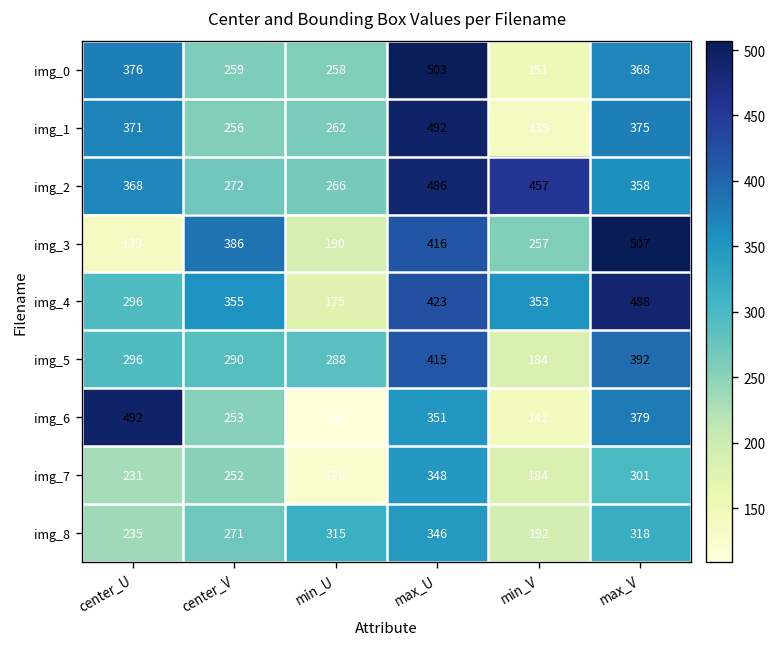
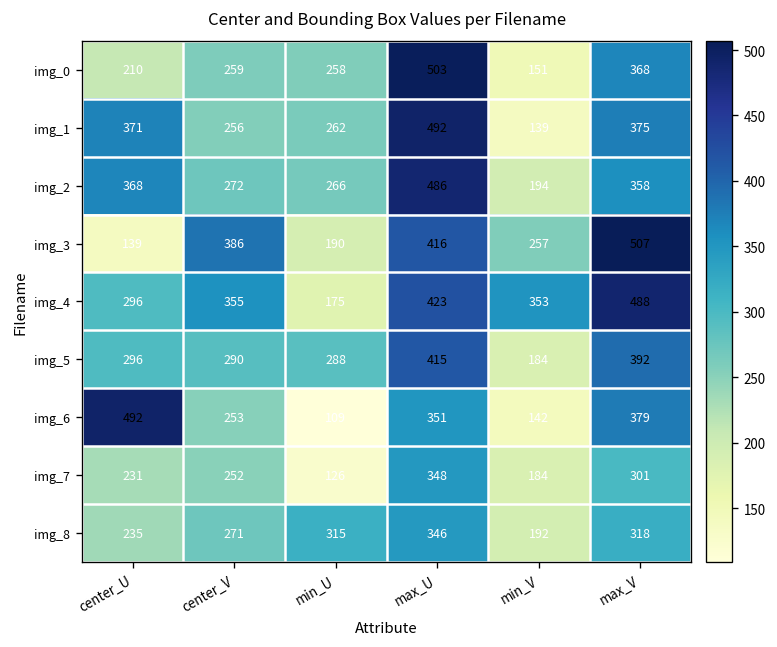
  {
    "img_0": {
-     "center_U": 376,
+     "center_U": 210,
      "center_V": 259,
      "min_U": 258,
      "max_U": 503,
      "min_V": 151,
      "max_V": 368
    },
    "img_1": {
      "center_U": 371,
      "center_V": 256,
      "min_U": 262,
      "max_U": 492,
      "min_V": 139,
      "max_V": 375
    },
    "img_2": {
      "center_U": 368,
      "center_V": 272,
      "min_U": 266,
      "max_U": 486,
-     "min_V": 457,
+     "min_V": 194,
      "max_V": 358
    },
    "img_3": {
      "center_U": 139,
      "center_V": 386,
      "min_U": 190,
      "max_U": 416,
      "min_V": 257,
      "max_V": 507
    },
    "img_4": {
      "center_U": 296,
      "center_V": 355,
      "min_U": 175,
      "max_U": 423,
      "min_V": 353,
      "max_V": 488
    },
    "img_5": {
      "center_U": 296,
      "center_V": 290,
      "min_U": 288,
      "max_U": 415,
      "min_V": 184,
      "max_V": 392
    },
    "img_6": {
      "center_U": 492,
      "center_V": 253,
      "max_U": 351,
      "min_V": 142,
      "max_V": 379
    },
    "img_7": {
      "center_U": 231,
      "center_V": 252,
      "min_U": 126,
      "max_U": 348,
      "min_V": 184,
      "max_V": 301
    },
    "img_8": {
      "center_U": 235,
      "center_V": 271,
      "min_U": 315,
      "max_U": 346,
      "min_V": 192,
      "max_V": 318
    }
  }
